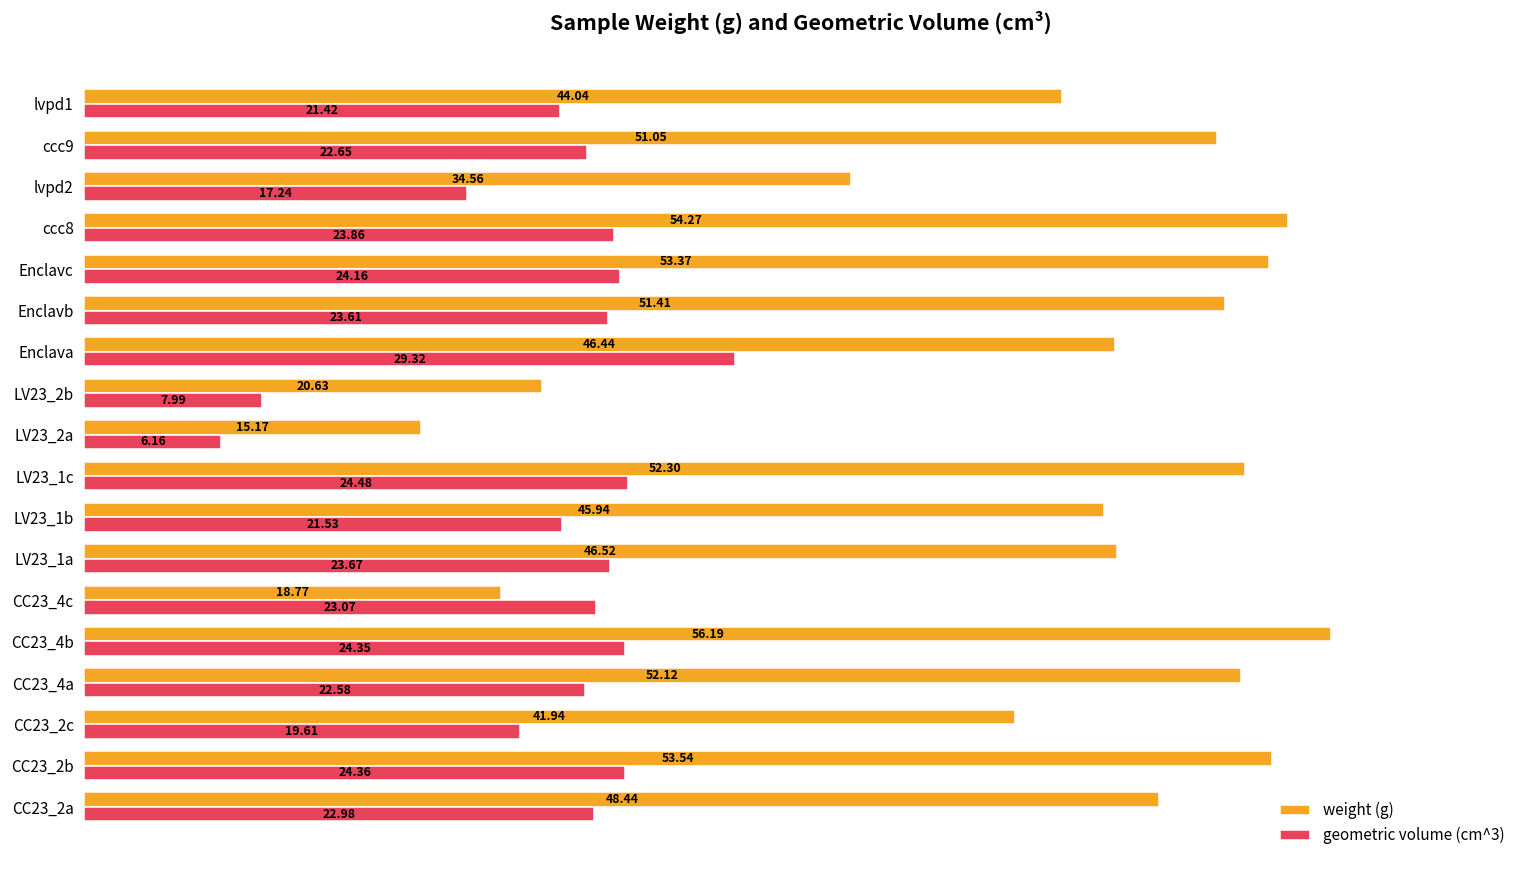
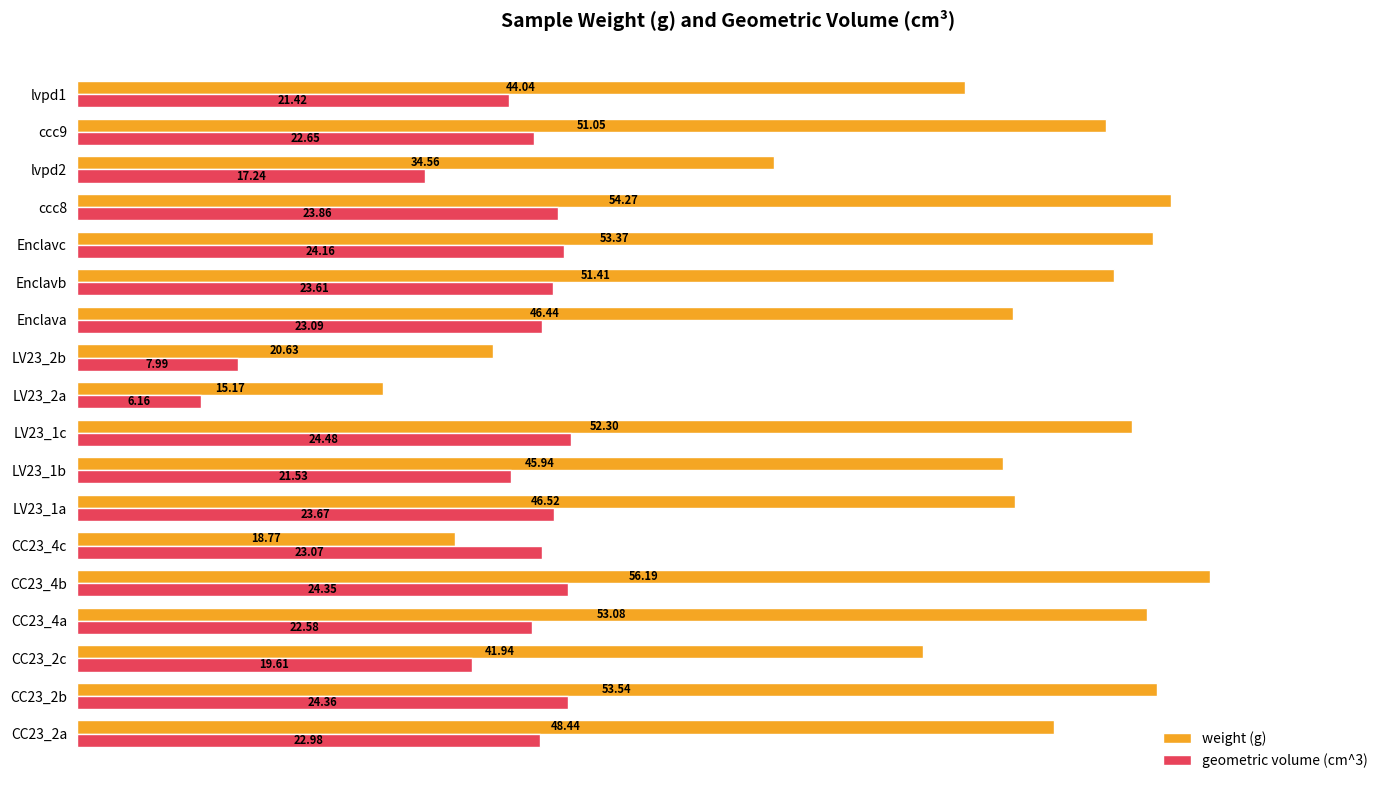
  {
    "weight (g)": {
      "lvpd1": 44.04,
      "ccc9": 51.05,
      "lvpd2": 34.56,
      "ccc8": 54.27,
      "Enclavc": 53.37,
      "Enclavb": 51.41,
      "Enclava": 46.44,
      "LV23_2b": 20.63,
      "LV23_2a": 15.17,
      "LV23_1c": 52.30,
      "LV23_1b": 45.94,
      "LV23_1a": 46.52,
      "CC23_4c": 18.77,
      "CC23_4b": 56.19,
-     "CC23_4a": 52.12,
+     "CC23_4a": 53.08,
      "CC23_2c": 41.94,
      "CC23_2b": 53.54,
      "CC23_2a": 48.44
    },
    "geometric volume (cm^3)": {
      "lvpd1": 21.42,
      "ccc9": 22.65,
      "lvpd2": 17.24,
      "ccc8": 23.86,
      "Enclavc": 24.16,
      "Enclavb": 23.61,
-     "Enclava": 29.32,
+     "Enclava": 23.09,
      "LV23_2b": 7.99,
      "LV23_2a": 6.16,
      "LV23_1c": 24.48,
      "LV23_1b": 21.53,
      "LV23_1a": 23.67,
      "CC23_4c": 23.07,
      "CC23_4b": 24.35,
      "CC23_4a": 22.58,
      "CC23_2c": 19.61,
      "CC23_2b": 24.36,
      "CC23_2a": 22.98
    }
  }
